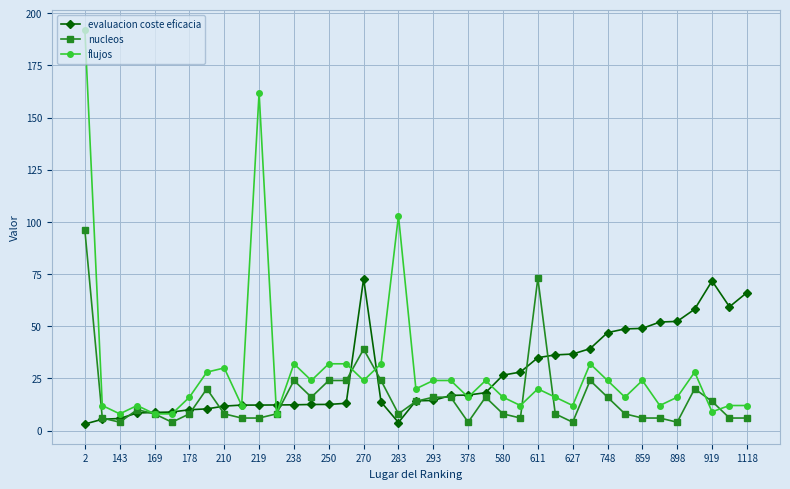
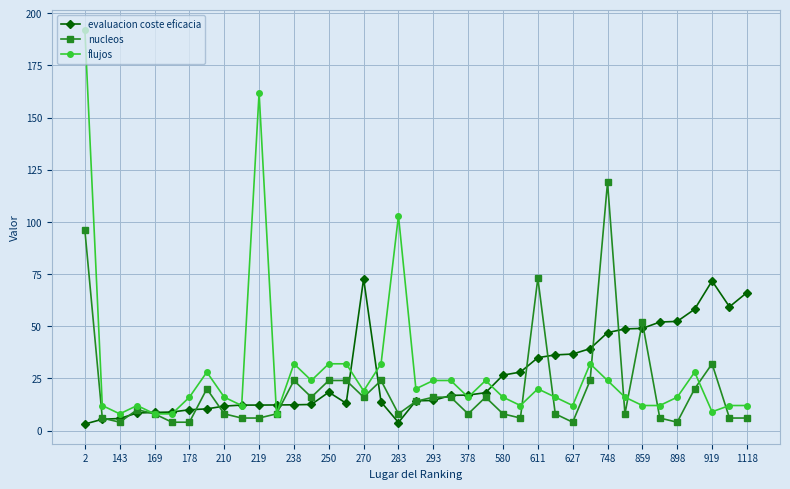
  {
    "evaluacion coste eficacia": {
      "2": 3,
      "143": 6,
      "178": 10,
      "210": 12,
      "219": 12,
      "238": 12,
-     "250": 13,
+     "250": 18,
      "270": 73,
      "283": 4,
      "293": 14,
      "580": 27,
      "611": 35,
      "627": 37,
      "748": 47,
      "859": 49,
      "898": 52,
      "919": 72,
      "1118": 66
    },
    "nucleos": {
      "2": 96,
      "143": 4,
-     "178": 8,
+     "178": 4,
      "210": 8,
      "219": 6,
      "238": 24,
      "250": 24,
-     "270": 39,
+     "270": 16,
      "283": 8,
      "293": 16,
-     "378": 4,
+     "378": 8,
      "580": 8,
      "611": 73,
      "627": 4,
-     "748": 16,
-     "859": 6,
+     "748": 119,
+     "859": 52,
      "898": 4,
-     "919": 14,
+     "919": 32,
      "1118": 6
    },
    "flujos": {
      "143": 8,
      "178": 16,
-     "210": 30,
+     "210": 16,
      "219": 162,
      "238": 32,
      "250": 32,
-     "270": 24,
+     "270": 19,
      "283": 103,
      "293": 24,
      "580": 16,
      "611": 20,
      "627": 12,
      "748": 24,
-     "859": 24,
+     "859": 12,
      "898": 16,
      "919": 9,
      "1118": 12
    }
  }
